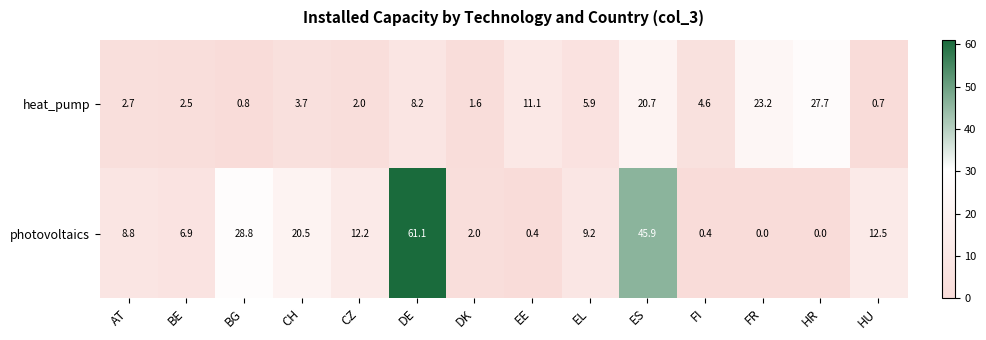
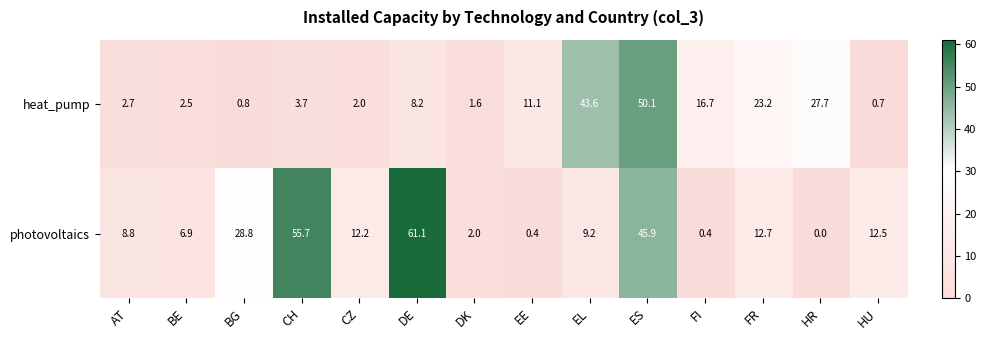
  {
    "heat_pump": {
      "AT": 2.7,
      "BE": 2.5,
      "BG": 0.8,
      "CH": 3.7,
      "CZ": 2.0,
      "DE": 8.2,
      "DK": 1.6,
      "EE": 11.1,
-     "EL": 5.9,
-     "ES": 20.7,
-     "FI": 4.6,
+     "EL": 43.6,
+     "ES": 50.1,
+     "FI": 16.7,
      "FR": 23.2,
      "HR": 27.7,
      "HU": 0.7
    },
    "photovoltaics": {
      "AT": 8.8,
      "BE": 6.9,
      "BG": 28.8,
-     "CH": 20.5,
+     "CH": 55.7,
      "CZ": 12.2,
      "DE": 61.1,
      "DK": 2.0,
      "EE": 0.4,
      "EL": 9.2,
      "ES": 45.9,
      "FI": 0.4,
-     "FR": 0.0,
+     "FR": 12.7,
      "HR": 0.0,
      "HU": 12.5
    }
  }
